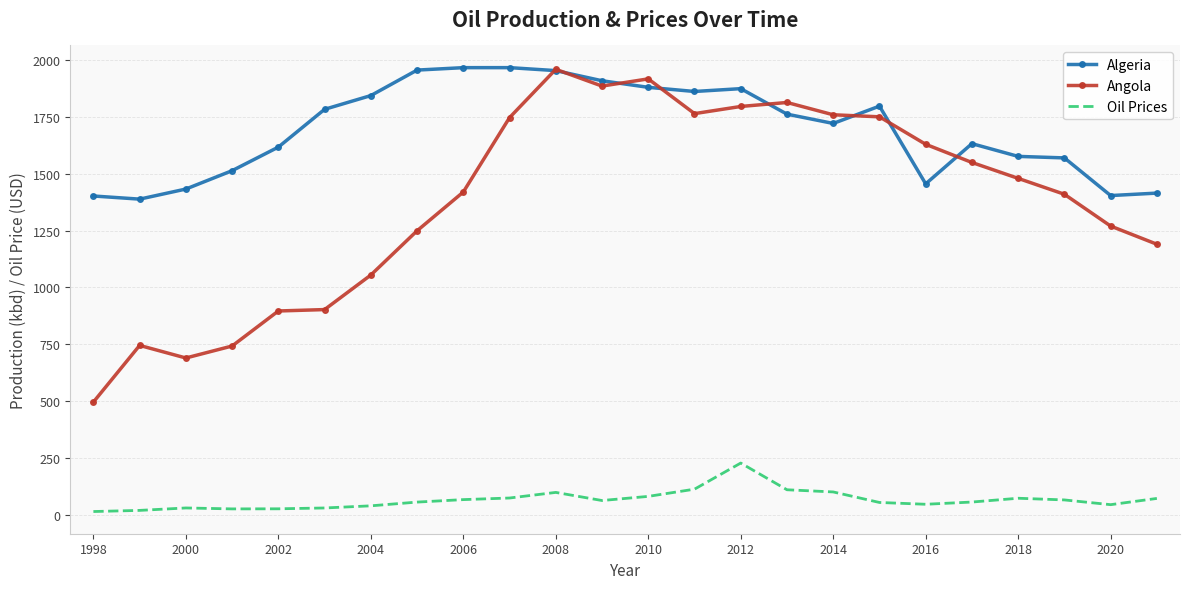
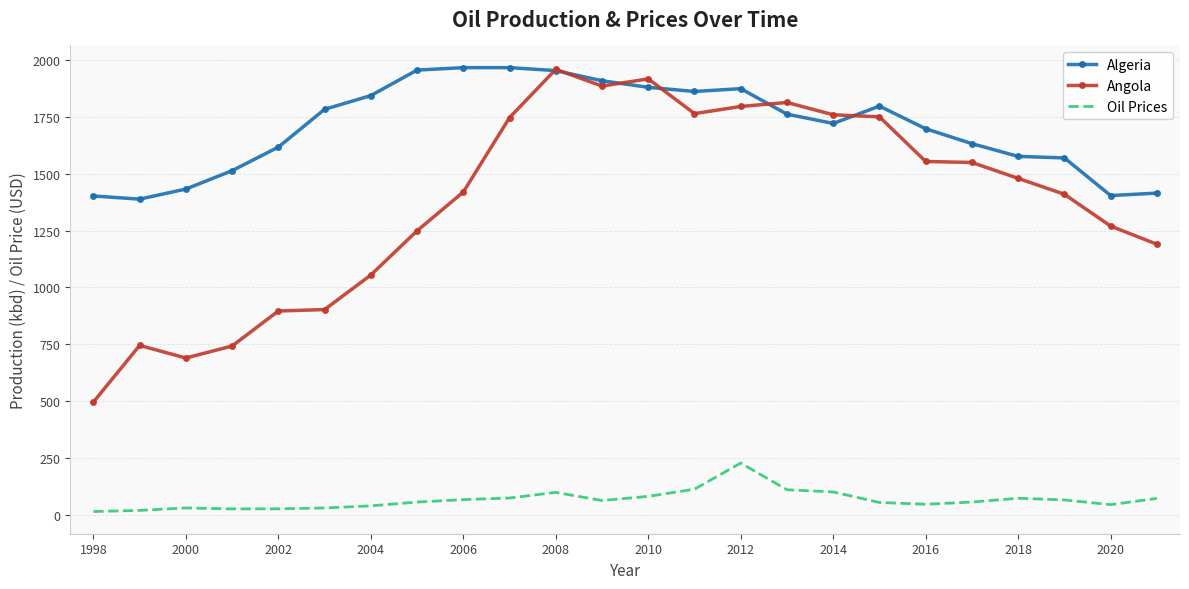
  {
    "Algeria": {
      "1998": 1400,
      "2000": 1430,
      "2002": 1620,
      "2004": 1840,
      "2006": 1970,
      "2010": 1880,
      "2012": 1880,
      "2014": 1720,
-     "2016": 1460,
+     "2016": 1700,
      "2018": 1580,
      "2020": 1400
    },
    "Angola": {
      "1998": 500,
      "2000": 690,
      "2002": 900,
      "2004": 1050,
      "2006": 1420,
      "2010": 1920,
      "2012": 1800,
      "2014": 1760,
-     "2016": 1630,
+     "2016": 1550,
      "2018": 1480,
      "2020": 1270
    },
    "Oil Prices": {
      "1998": 10,
      "2000": 30,
      "2002": 30,
      "2004": 40,
      "2006": 70,
      "2008": 100,
      "2010": 80,
      "2012": 230,
      "2014": 100,
      "2016": 50,
      "2018": 70,
      "2020": 40
    }
  }
